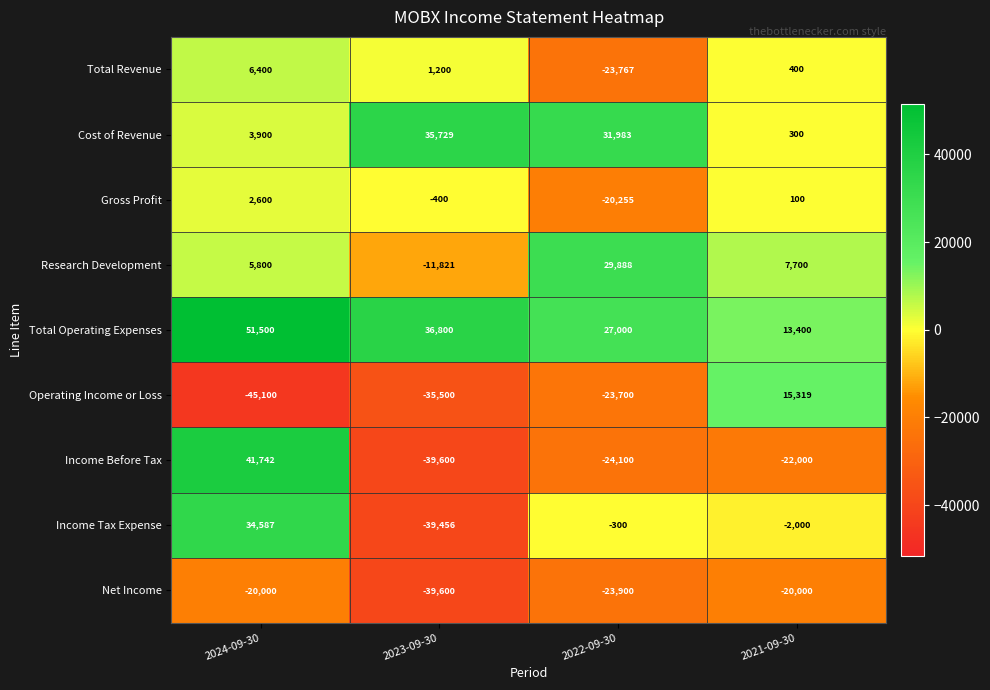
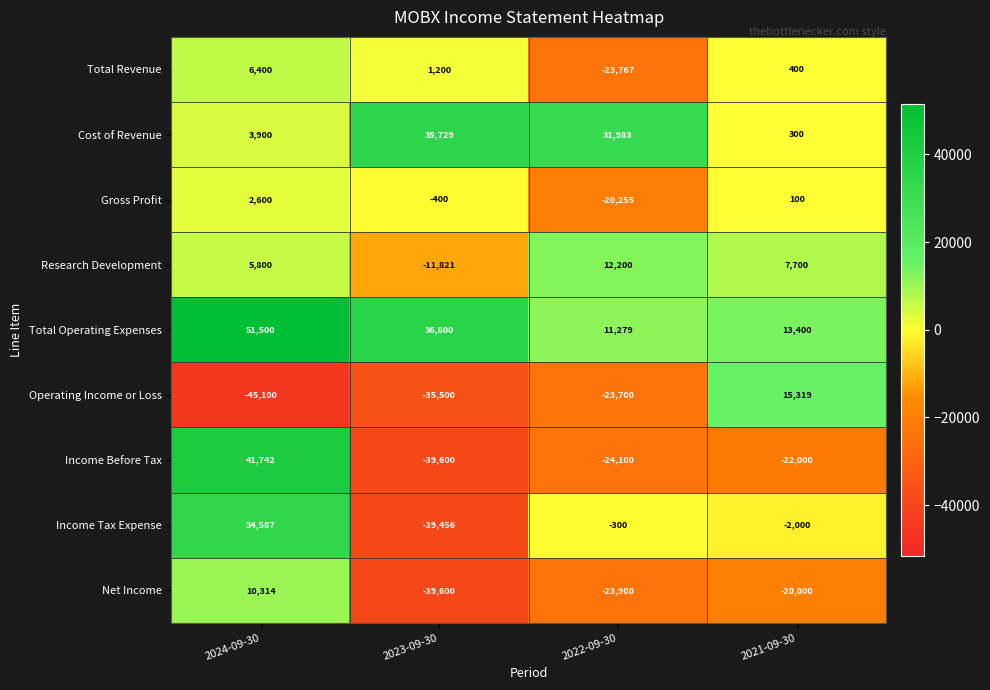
  {
    "Total Revenue": {
      "2024-09-30": "6,400",
      "2023-09-30": "1,200",
      "2022-09-30": "-23,767",
      "2021-09-30": "400"
    },
    "Cost of Revenue": {
      "2024-09-30": "3,900",
      "2023-09-30": "35,729",
      "2022-09-30": "31,983",
      "2021-09-30": "300"
    },
    "Gross Profit": {
      "2024-09-30": "2,600",
      "2023-09-30": "-400",
      "2022-09-30": "-20,255",
      "2021-09-30": "100"
    },
    "Research Development": {
      "2024-09-30": "5,800",
      "2023-09-30": "-11,821",
-     "2022-09-30": "29,888",
+     "2022-09-30": "12,200",
      "2021-09-30": "7,700"
    },
    "Total Operating Expenses": {
      "2024-09-30": "51,500",
      "2023-09-30": "36,800",
-     "2022-09-30": "27,000",
+     "2022-09-30": "11,279",
      "2021-09-30": "13,400"
    },
    "Operating Income or Loss": {
      "2024-09-30": "-45,100",
      "2023-09-30": "-35,500",
      "2022-09-30": "-23,700",
      "2021-09-30": "15,319"
    },
    "Income Before Tax": {
      "2024-09-30": "41,742",
      "2023-09-30": "-39,600",
      "2022-09-30": "-24,100",
      "2021-09-30": "-22,000"
    },
    "Income Tax Expense": {
      "2024-09-30": "34,587",
      "2023-09-30": "-39,456",
      "2022-09-30": "-300",
      "2021-09-30": "-2,000"
    },
    "Net Income": {
-     "2024-09-30": "-20,000",
+     "2024-09-30": "10,314",
      "2023-09-30": "-39,600",
      "2022-09-30": "-23,900",
      "2021-09-30": "-20,000"
    }
  }
